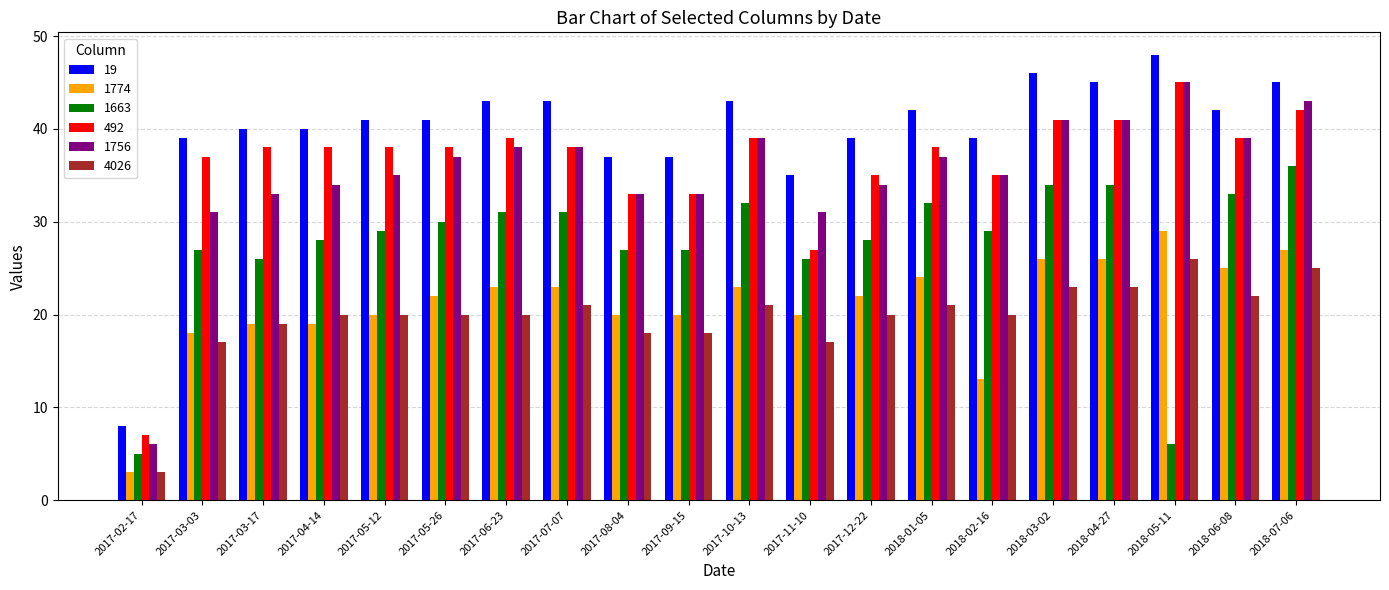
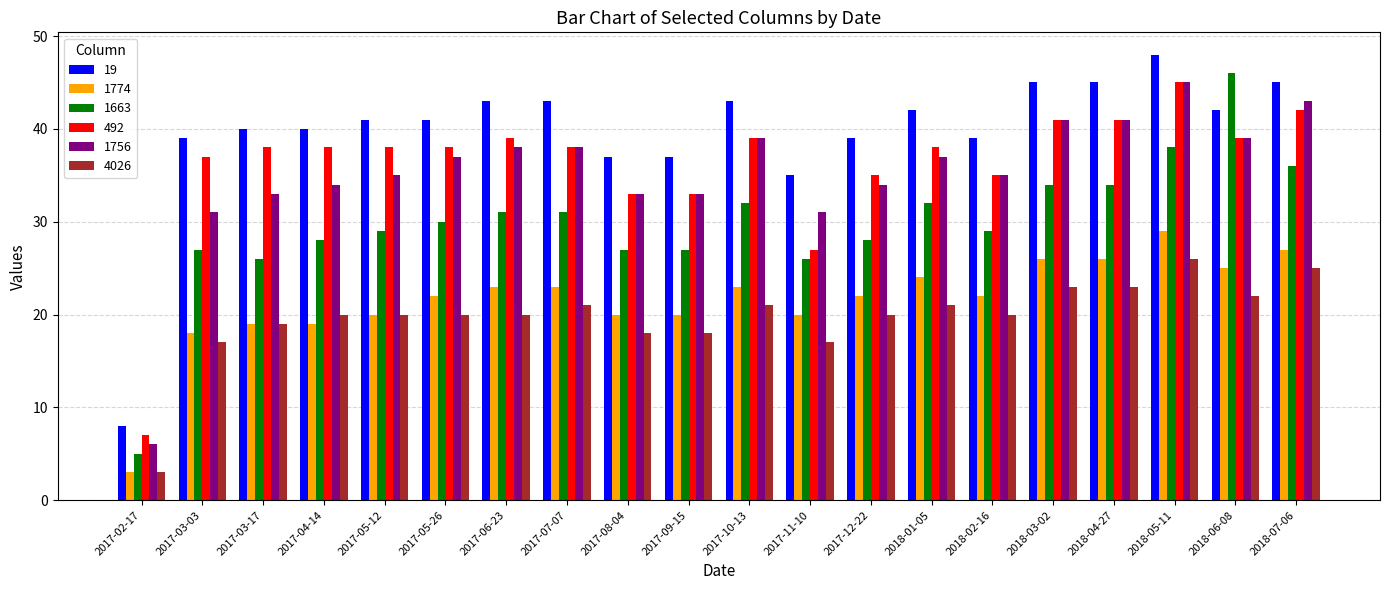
  {
    "19": {
      "2017-02-17": 8,
      "2017-03-03": 39,
      "2017-03-17": 40,
      "2017-04-14": 40,
      "2017-05-12": 41,
      "2017-05-26": 41,
      "2017-06-23": 43,
      "2017-07-07": 43,
      "2017-08-04": 37,
      "2017-09-15": 37,
      "2017-10-13": 43,
      "2017-11-10": 35,
      "2017-12-22": 39,
      "2018-01-05": 42,
      "2018-02-16": 39,
-     "2018-03-02": 46,
+     "2018-03-02": 45,
      "2018-04-27": 45,
      "2018-05-11": 48,
      "2018-06-08": 42,
      "2018-07-06": 45
    },
    "1774": {
      "2017-02-17": 3,
      "2017-03-03": 18,
      "2017-03-17": 19,
      "2017-04-14": 19,
      "2017-05-12": 20,
      "2017-05-26": 22,
      "2017-06-23": 23,
      "2017-07-07": 23,
      "2017-08-04": 20,
      "2017-09-15": 20,
      "2017-10-13": 23,
      "2017-11-10": 20,
      "2017-12-22": 22,
      "2018-01-05": 24,
-     "2018-02-16": 13,
+     "2018-02-16": 22,
      "2018-03-02": 26,
      "2018-04-27": 26,
      "2018-05-11": 29,
      "2018-06-08": 25,
      "2018-07-06": 27
    },
    "1663": {
      "2017-02-17": 5,
      "2017-03-03": 27,
      "2017-03-17": 26,
      "2017-04-14": 28,
      "2017-05-12": 29,
      "2017-05-26": 30,
      "2017-06-23": 31,
      "2017-07-07": 31,
      "2017-08-04": 27,
      "2017-09-15": 27,
      "2017-10-13": 32,
      "2017-11-10": 26,
      "2017-12-22": 28,
      "2018-01-05": 32,
      "2018-02-16": 29,
      "2018-03-02": 34,
      "2018-04-27": 34,
-     "2018-05-11": 6,
-     "2018-06-08": 33,
+     "2018-05-11": 38,
+     "2018-06-08": 46,
      "2018-07-06": 36
    },
    "492": {
      "2017-02-17": 7,
      "2017-03-03": 37,
      "2017-03-17": 38,
      "2017-04-14": 38,
      "2017-05-12": 38,
      "2017-05-26": 38,
      "2017-06-23": 39,
      "2017-07-07": 38,
      "2017-08-04": 33,
      "2017-09-15": 33,
      "2017-10-13": 39,
      "2017-11-10": 27,
      "2017-12-22": 35,
      "2018-01-05": 38,
      "2018-02-16": 35,
      "2018-03-02": 41,
      "2018-04-27": 41,
      "2018-05-11": 45,
      "2018-06-08": 39,
      "2018-07-06": 42
    },
    "1756": {
      "2017-02-17": 6,
      "2017-03-03": 31,
      "2017-03-17": 33,
      "2017-04-14": 34,
      "2017-05-12": 35,
      "2017-05-26": 37,
      "2017-06-23": 38,
      "2017-07-07": 38,
      "2017-08-04": 33,
      "2017-09-15": 33,
      "2017-10-13": 39,
      "2017-11-10": 31,
      "2017-12-22": 34,
      "2018-01-05": 37,
      "2018-02-16": 35,
      "2018-03-02": 41,
      "2018-04-27": 41,
      "2018-05-11": 45,
      "2018-06-08": 39,
      "2018-07-06": 43
    },
    "4026": {
      "2017-02-17": 3,
      "2017-03-03": 17,
      "2017-03-17": 19,
      "2017-04-14": 20,
      "2017-05-12": 20,
      "2017-05-26": 20,
      "2017-06-23": 20,
      "2017-07-07": 21,
      "2017-08-04": 18,
      "2017-09-15": 18,
      "2017-10-13": 21,
      "2017-11-10": 17,
      "2017-12-22": 20,
      "2018-01-05": 21,
      "2018-02-16": 20,
      "2018-03-02": 23,
      "2018-04-27": 23,
      "2018-05-11": 26,
      "2018-06-08": 22,
      "2018-07-06": 25
    }
  }
